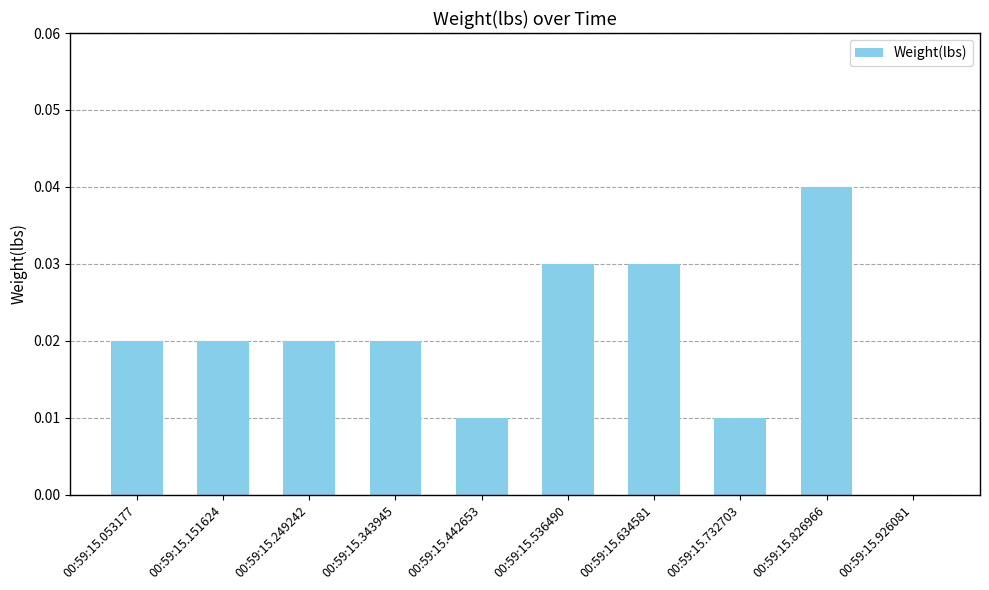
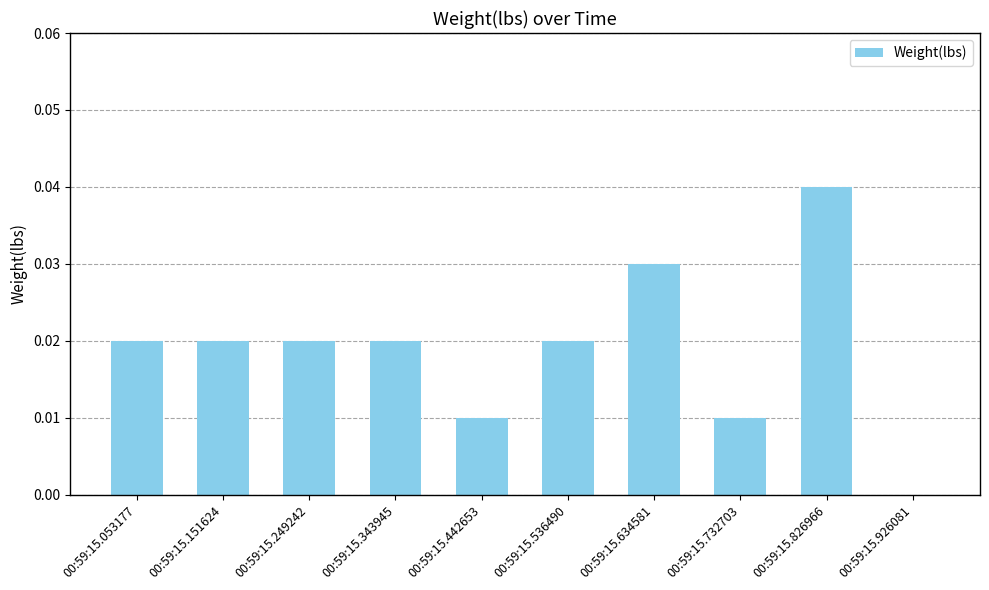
  {
    "00:59:15.053177": 0.02,
    "00:59:15.151624": 0.02,
    "00:59:15.249242": 0.02,
    "00:59:15.343945": 0.02,
    "00:59:15.442653": 0.01,
-   "00:59:15.536490": 0.03,
+   "00:59:15.536490": 0.02,
    "00:59:15.634581": 0.03,
    "00:59:15.732703": 0.01,
    "00:59:15.826966": 0.04,
    "00:59:15.926081": 0.00
  }
